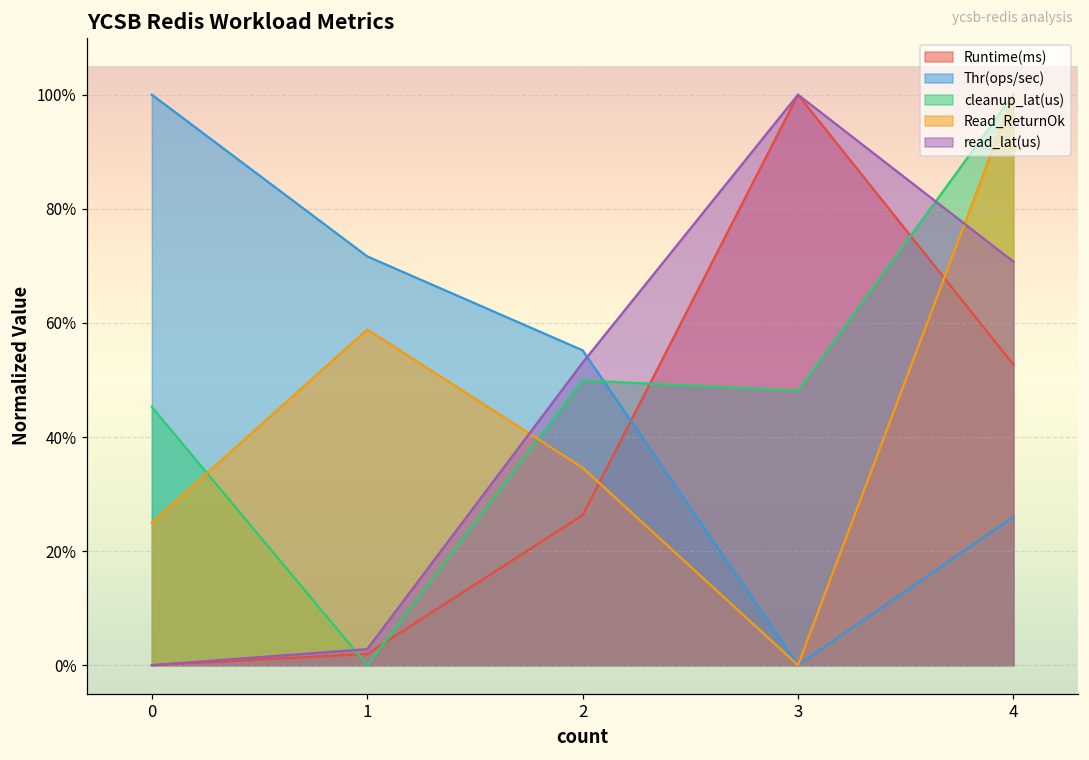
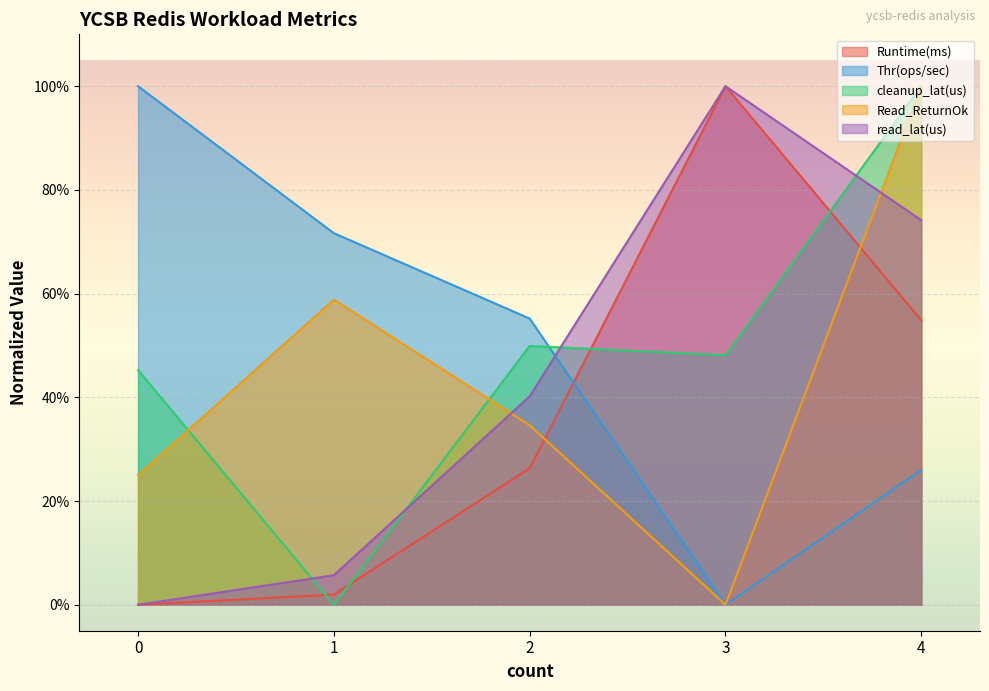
  {
    "Runtime(ms)": {
      "1": "2%",
      "2": "26%",
-     "4": "53%"
+     "4": "55%"
    },
    "Thr(ops/sec)": {
      "0": "100%",
      "1": "72%",
      "2": "55%",
      "4": "26%"
    },
    "cleanup_lat(us)": {
      "0": "45%",
      "1": "0%",
      "2": "50%",
      "3": "48%"
    },
    "Read_ReturnOk": {
      "0": "25%",
      "1": "59%",
      "2": "35%"
    },
    "read_lat(us)": {
-     "1": "3%",
-     "2": "53%",
-     "4": "71%"
+     "1": "6%",
+     "2": "40%",
+     "4": "74%"
    }
  }
